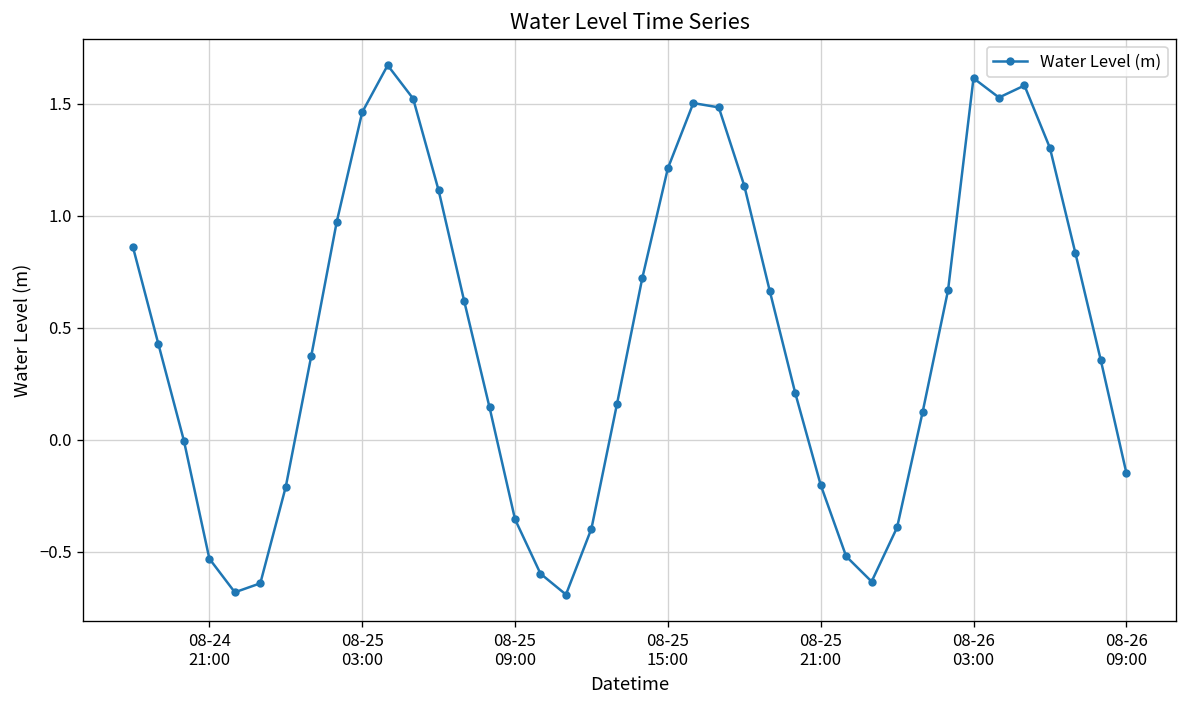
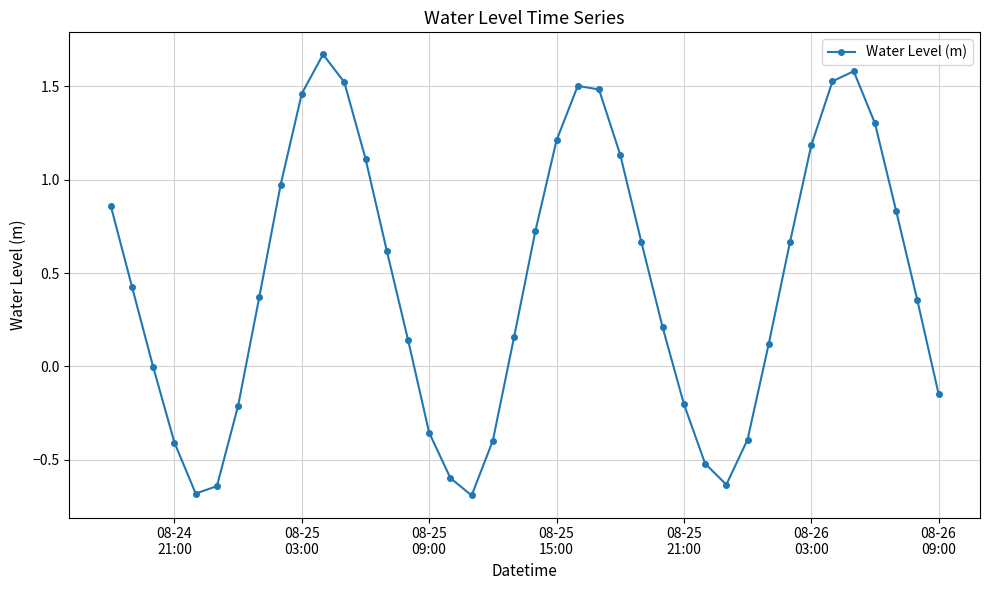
  {
-   "08-24 21:00": -0.53,
+   "08-24 21:00": -0.41,
    "08-25 03:00": 1.46,
    "08-25 09:00": -0.36,
    "08-25 15:00": 1.21,
    "08-25 21:00": -0.20,
-   "08-26 03:00": 1.61,
+   "08-26 03:00": 1.18,
    "08-26 09:00": -0.15
  }
